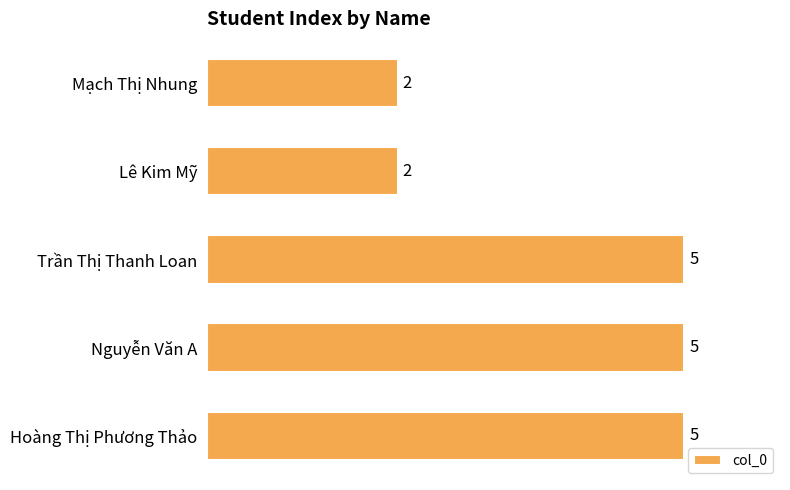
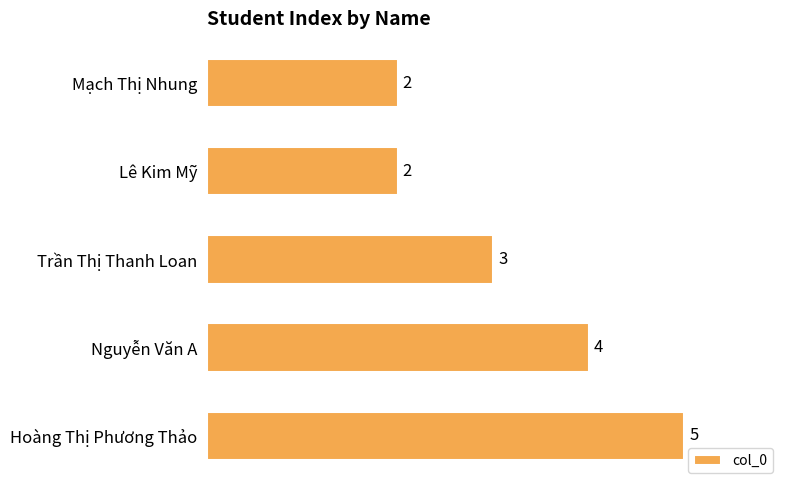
  {
    "Mạch Thị Nhung": 2,
    "Lê Kim Mỹ": 2,
-   "Trần Thị Thanh Loan": 5,
-   "Nguyễn Văn A": 5,
+   "Trần Thị Thanh Loan": 3,
+   "Nguyễn Văn A": 4,
    "Hoàng Thị Phương Thảo": 5
  }
